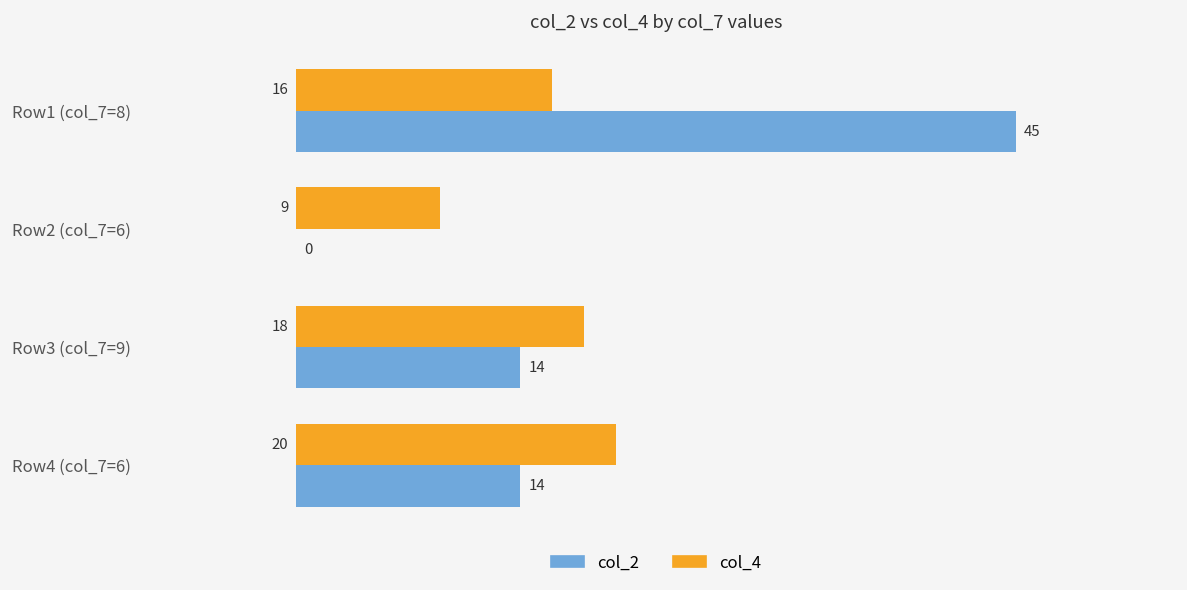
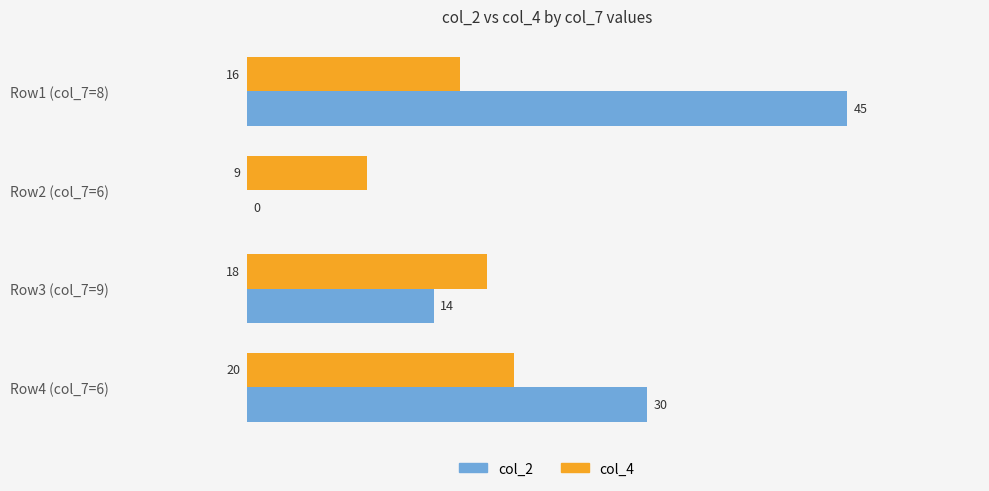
  {
    "col_2": {
      "Row1 (col_7=8)": 45,
      "Row2 (col_7=6)": 0,
      "Row3 (col_7=9)": 14,
-     "Row4 (col_7=6)": 14
+     "Row4 (col_7=6)": 30
    }
  }
